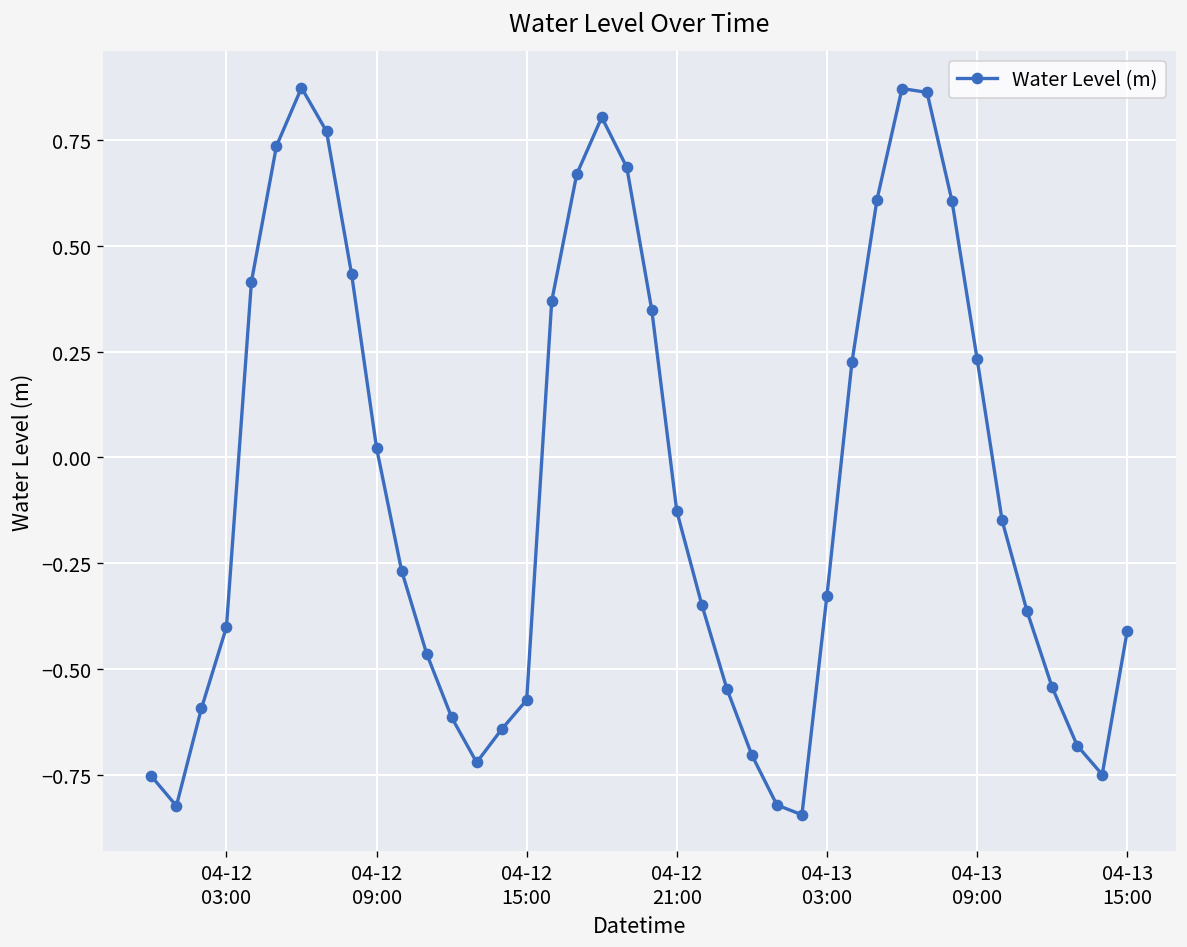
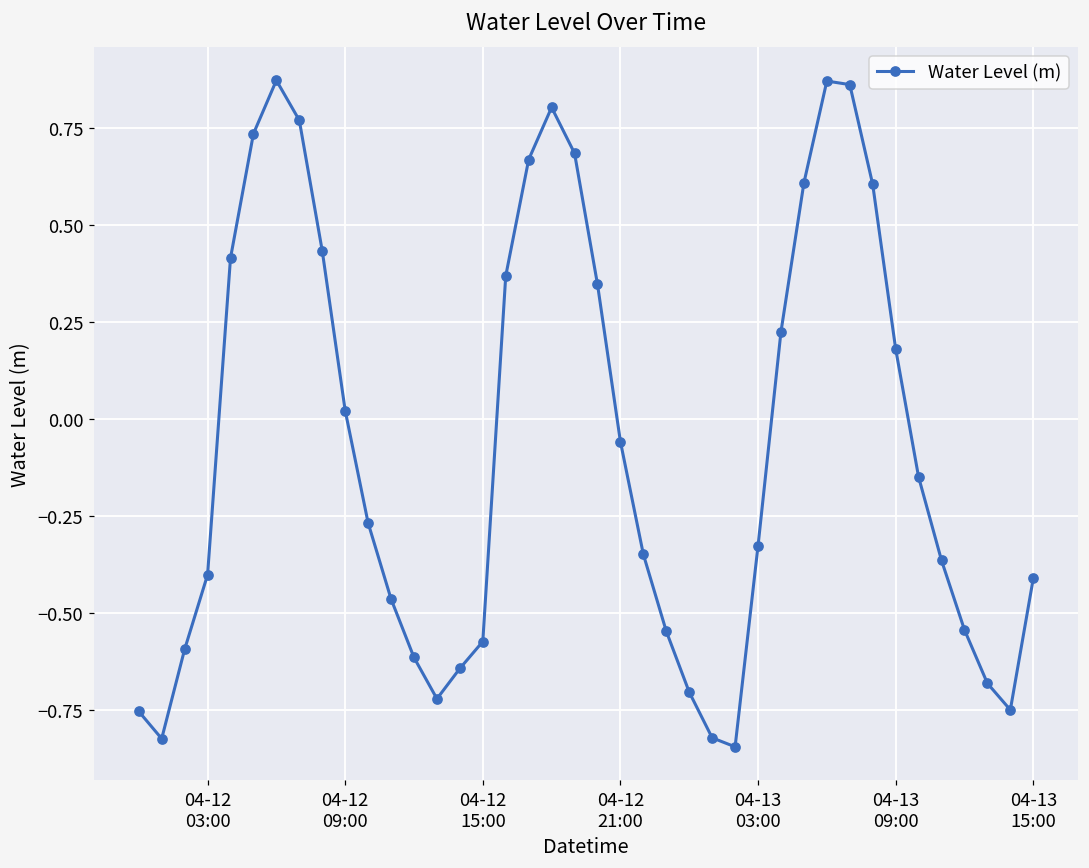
  {
    "04-12 03:00": -0.40,
    "04-12 09:00": 0.02,
    "04-12 15:00": -0.57,
-   "04-12 21:00": -0.13,
+   "04-12 21:00": -0.06,
    "04-13 03:00": -0.33,
-   "04-13 09:00": 0.23,
+   "04-13 09:00": 0.18,
    "04-13 15:00": -0.41
  }
